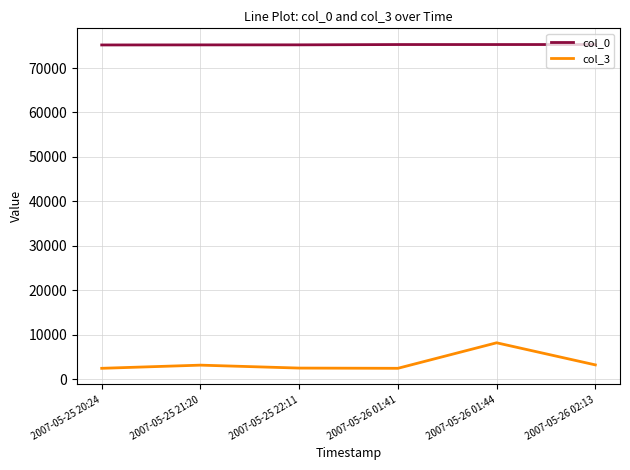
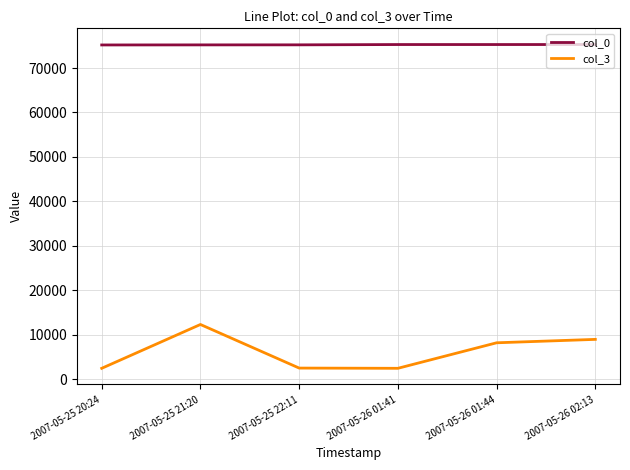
  {
    "col_0": {
      "2007-05-25 20:24": 75000,
      "2007-05-25 21:20": 75000,
      "2007-05-25 22:11": 75000,
      "2007-05-26 01:41": 75000,
      "2007-05-26 01:44": 75000
    },
    "col_3": {
      "2007-05-25 20:24": 2000,
-     "2007-05-25 21:20": 3000,
+     "2007-05-25 21:20": 12000,
      "2007-05-25 22:11": 2000,
      "2007-05-26 01:41": 2000,
      "2007-05-26 01:44": 8000,
-     "2007-05-26 02:13": 3000
+     "2007-05-26 02:13": 9000
    }
  }
